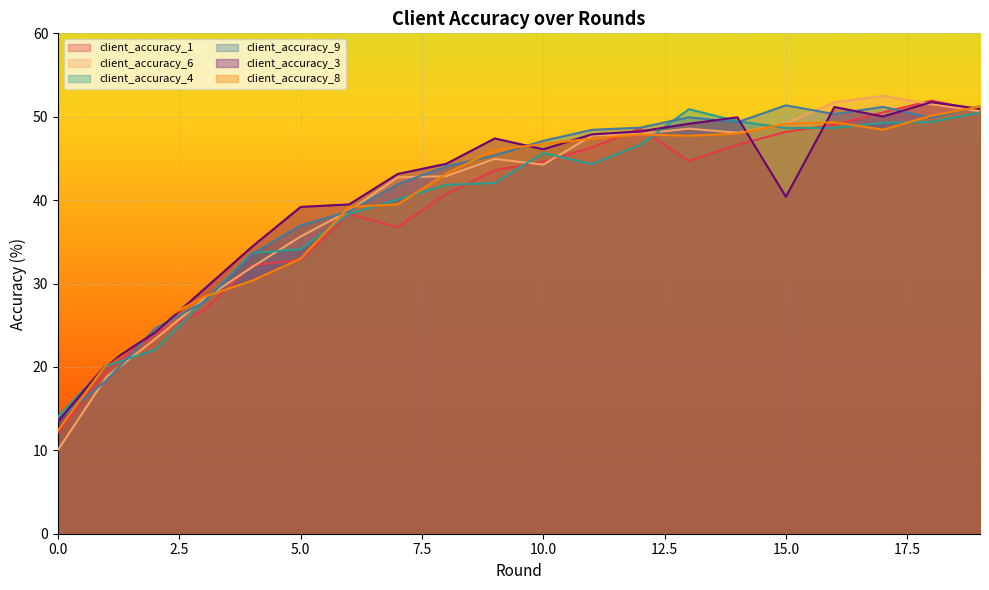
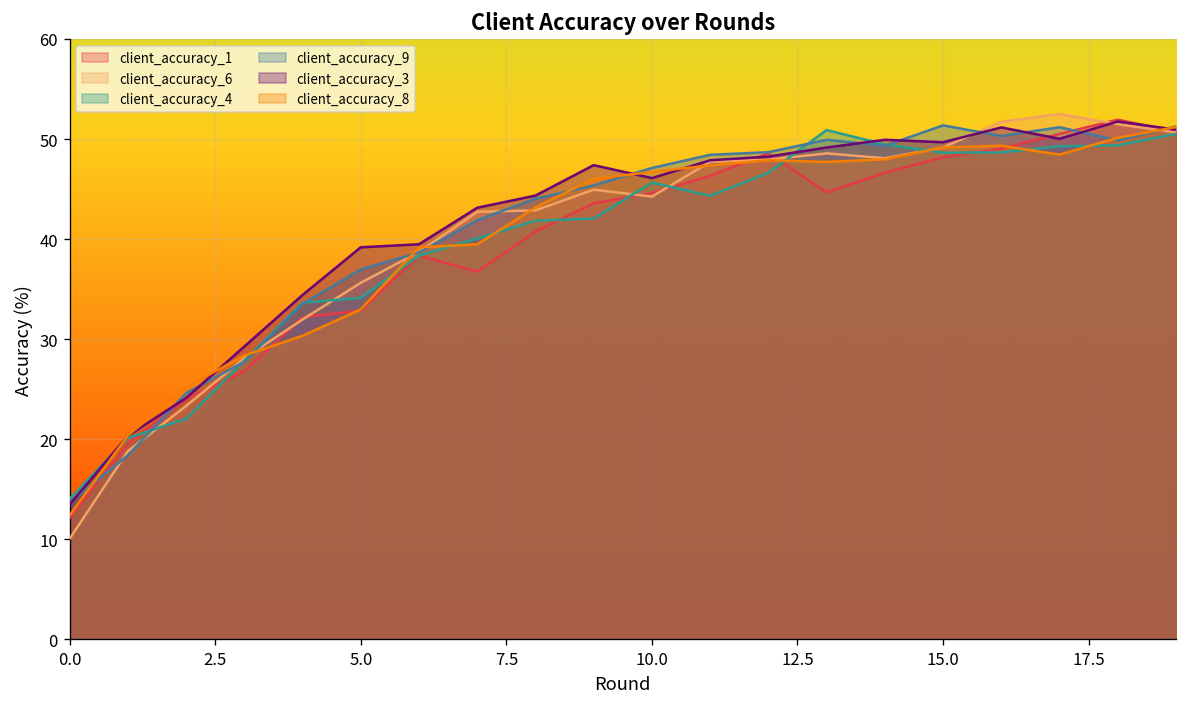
  {
    "client_accuracy_3": {
      "5.0": 39,
      "10.0": 46,
-     "15.0": 40
+     "15.0": 50
    }
  }
